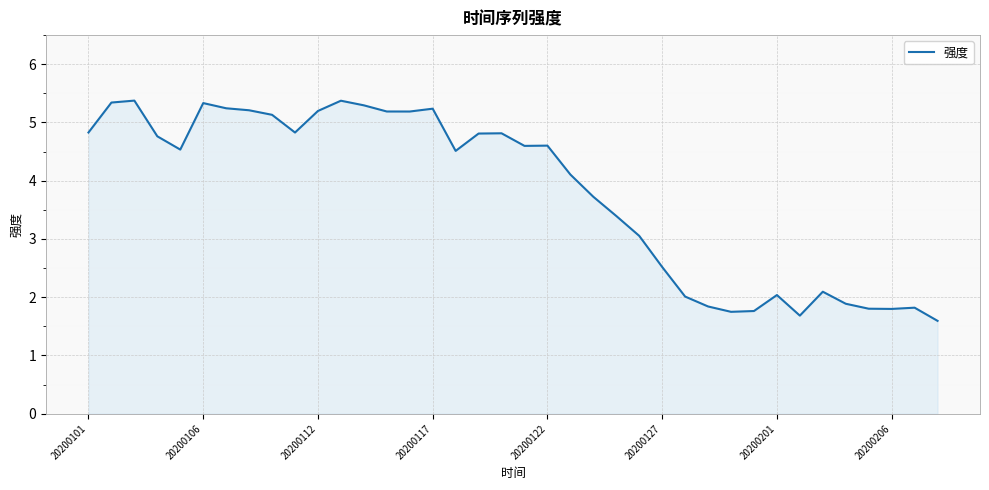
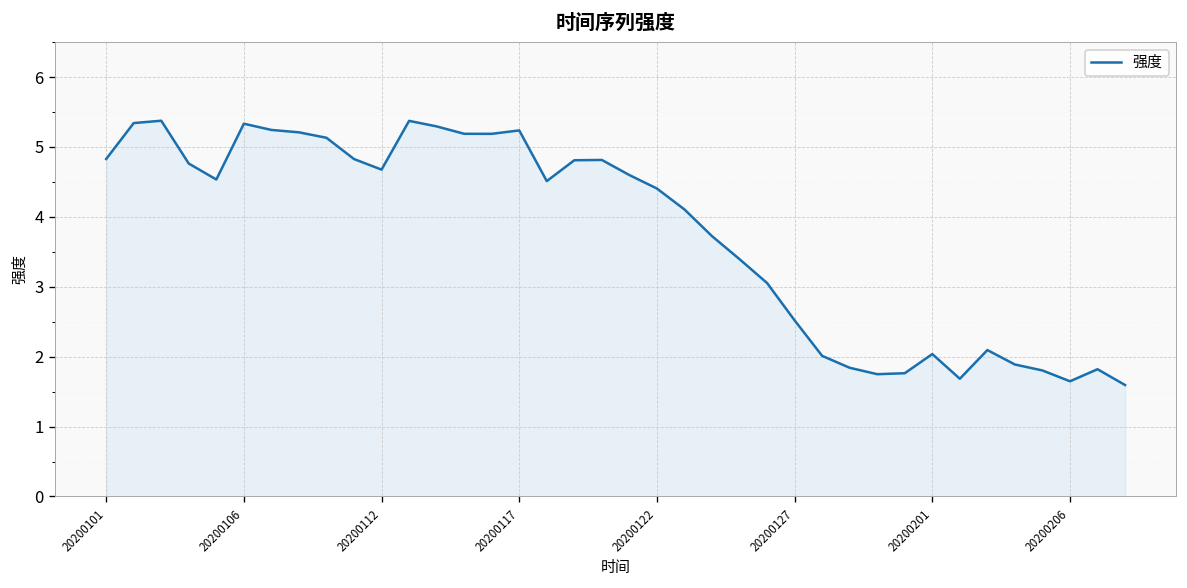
  {
    "20200101": 4.8,
    "20200106": 5.3,
-   "20200112": 5.2,
+   "20200112": 4.7,
    "20200117": 5.2,
-   "20200122": 4.6,
+   "20200122": 4.4,
    "20200127": 2.5,
    "20200201": 2.0,
-   "20200206": 1.8
+   "20200206": 1.6
  }
